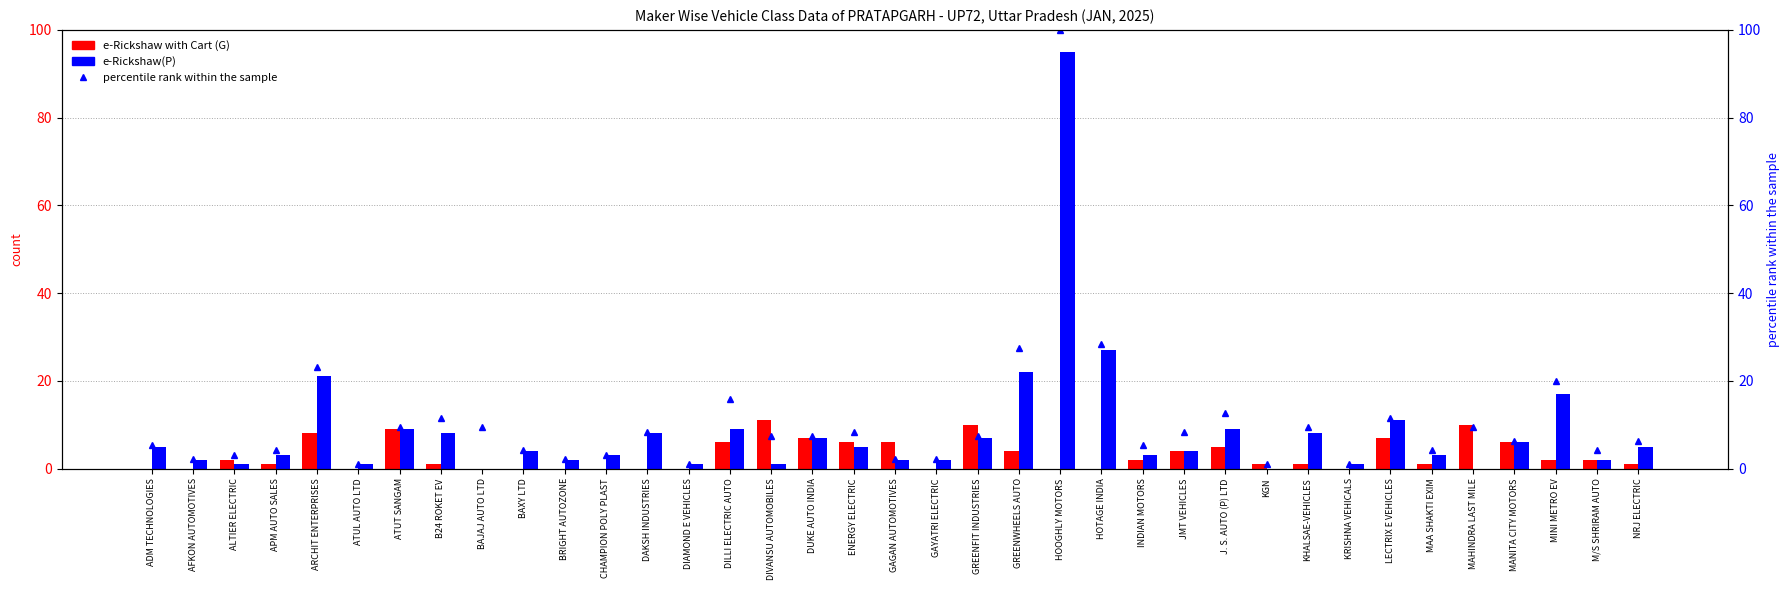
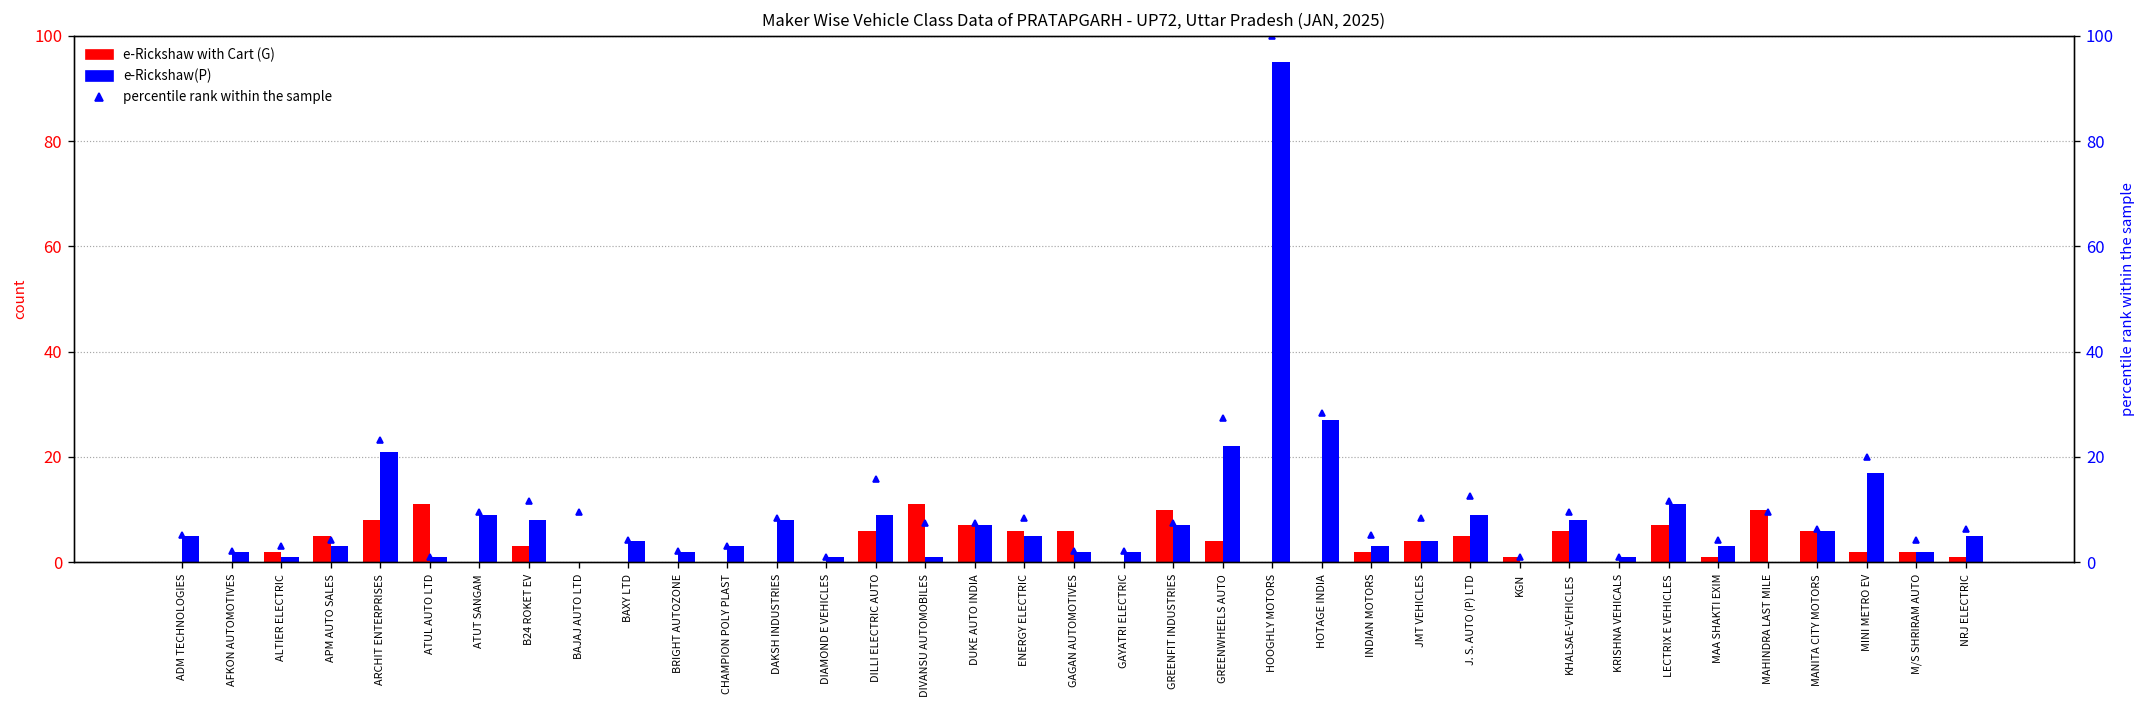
  {
    "e-Rickshaw with Cart (G)": {
      "ADM TECHNOLOGIES": 0,
      "AFKON AUTOMOTIVES": 0,
      "ALTIER ELECTRIC": 2,
-     "APM AUTO SALES": 1,
+     "APM AUTO SALES": 5,
      "ARCHIT ENTERPRISES": 8,
-     "ATUL AUTO LTD": 0,
-     "ATUT SANGAM": 9,
-     "B24 ROKET EV": 1,
+     "ATUL AUTO LTD": 11,
+     "ATUT SANGAM": 0,
+     "B24 ROKET EV": 3,
      "BAJAJ AUTO LTD": 0,
      "BAXY LTD": 0,
      "BRIGHT AUTOZONE": 0,
      "CHAMPION POLY PLAST": 0,
      "DAKSH INDUSTRIES": 0,
      "DIAMOND E VEHICLES": 0,
      "DILLI ELECTRIC AUTO": 6,
      "DIVANSU AUTOMOBILES": 11,
      "DUKE AUTO INDIA": 7,
      "ENERGY ELECTRIC": 6,
      "GAGAN AUTOMOTIVES": 6,
      "GAYATRI ELECTRIC": 0,
      "GREENFIT INDUSTRIES": 10,
      "GREENWHEELS AUTO": 4,
      "HOOGHLY MOTORS": 0,
      "HOTAGE INDIA": 0,
      "INDIAN MOTORS": 2,
      "JMT VEHICLES": 4,
      "J. S. AUTO (P) LTD": 5,
      "KGN": 1,
-     "KHALSAE-VEHICLES": 1,
+     "KHALSAE-VEHICLES": 6,
      "KRISHNA VEHICALS": 0,
      "LECTRIX E VEHICLES": 7,
      "MAA SHAKTI EXIM": 1,
      "MAHINDRA LAST MILE": 10,
      "MANITA CITY MOTORS": 6,
      "MINI METRO EV": 2,
      "M/S SHRIRAM AUTO": 2,
      "NRJ ELECTRIC": 1
    }
  }
